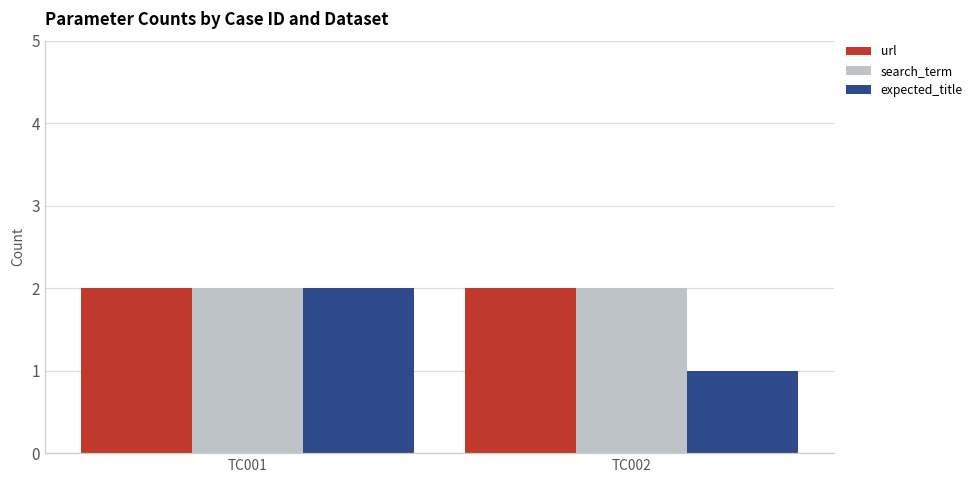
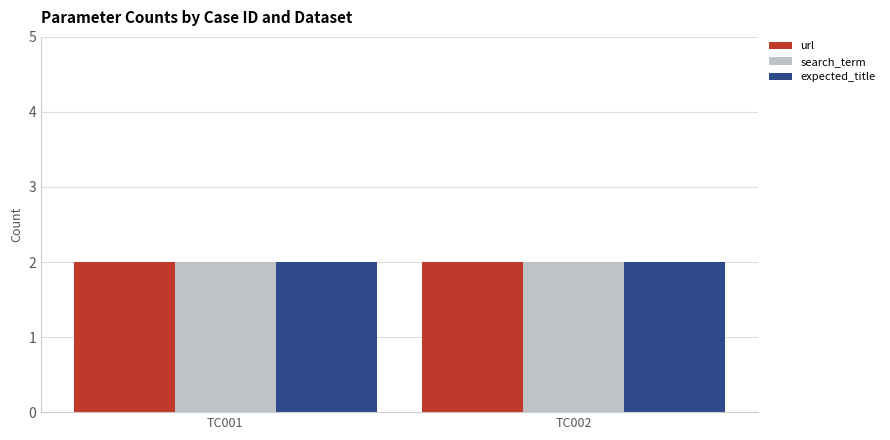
  {
    "url": {
      "TC001": 2,
      "TC002": 2
    },
    "search_term": {
      "TC001": 2,
      "TC002": 2
    },
    "expected_title": {
      "TC001": 2,
-     "TC002": 1
+     "TC002": 2
    }
  }
